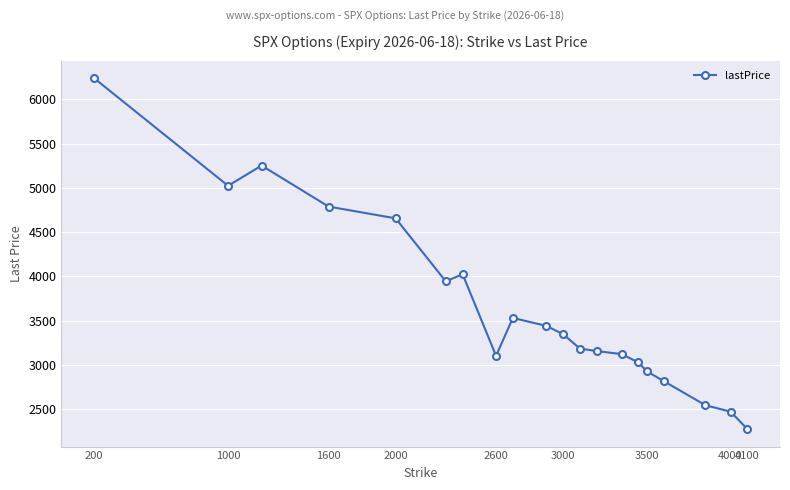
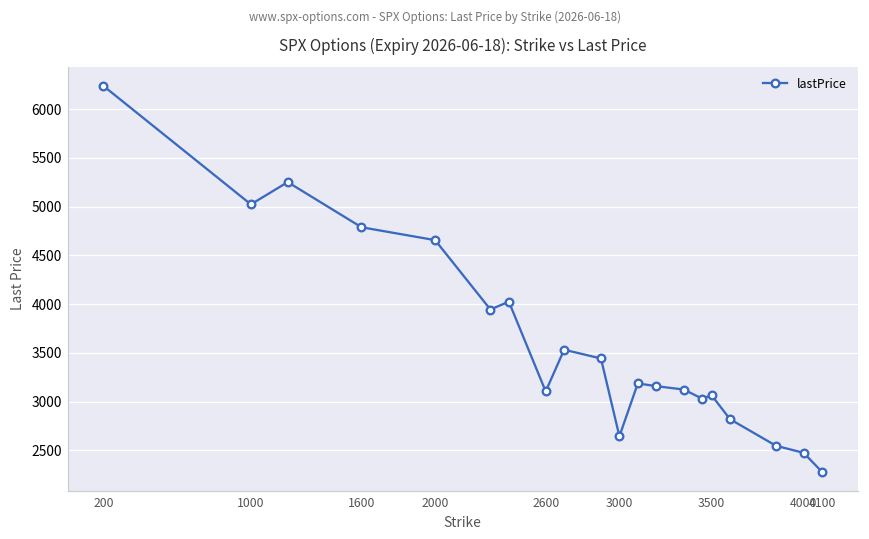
  {
    "200": 6200,
    "1000": 5000,
    "1600": 4800,
    "2000": 4700,
    "2600": 3100,
-   "3000": 3300,
-   "3500": 2900
+   "3000": 2600,
+   "3500": 3100
  }
